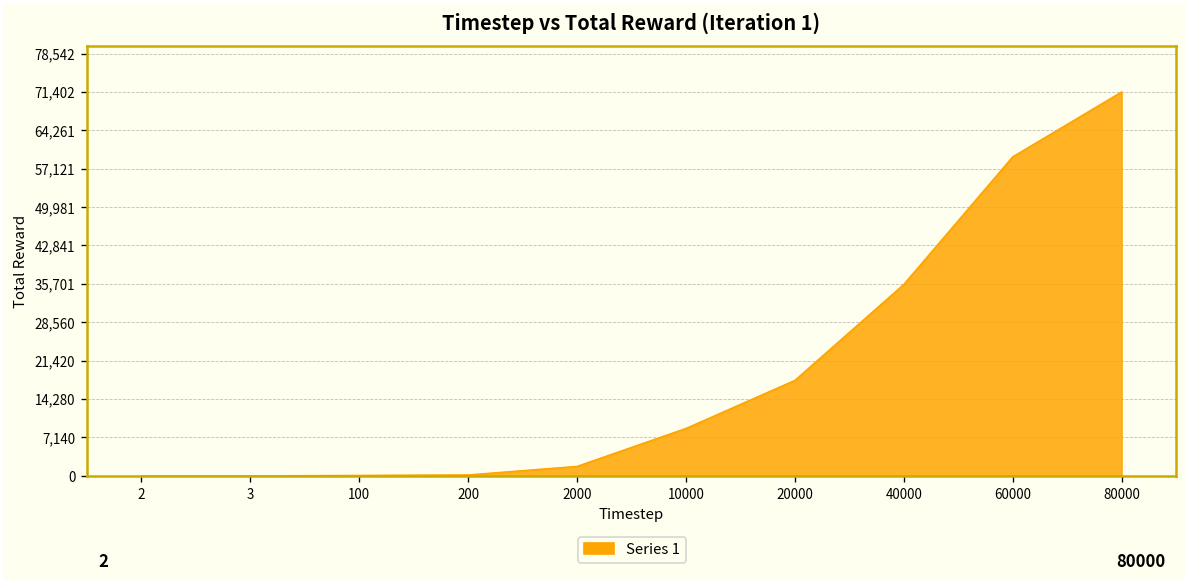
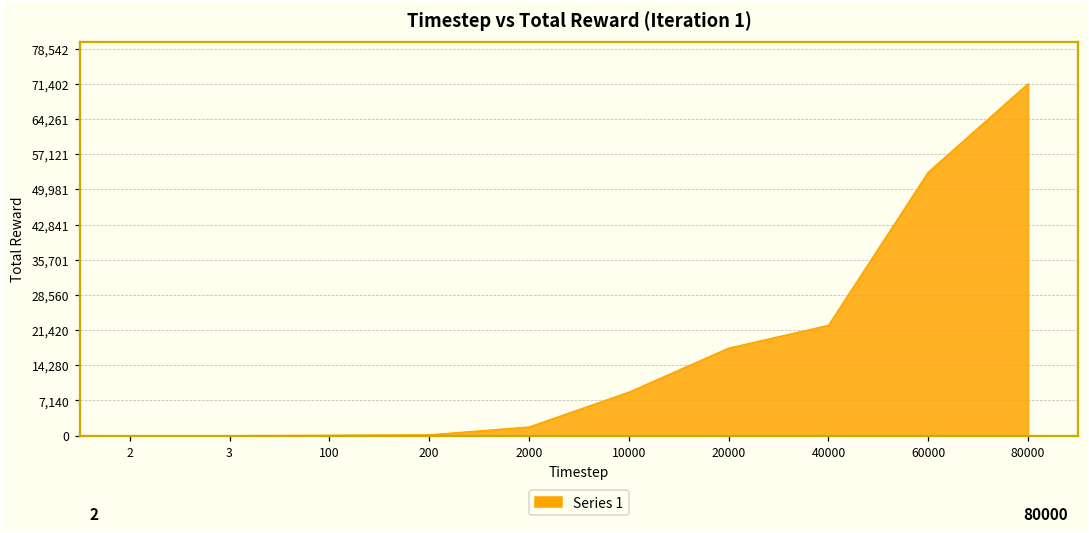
  {
    "2": "0",
    "3": "0",
    "100": "0",
    "200": "0",
    "2000": "2,000",
    "10000": "9,000",
    "20000": "18,000",
-   "40000": "36,000",
-   "60000": "59,000",
+   "40000": "22,000",
+   "60000": "53,000",
    "80000": "71,000"
  }
